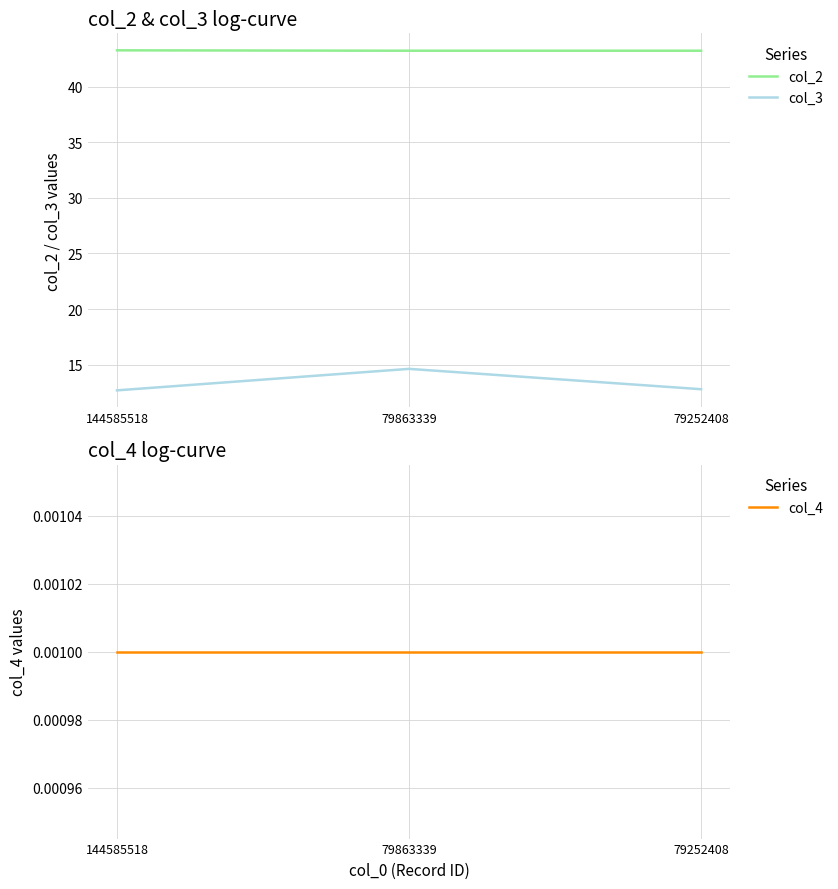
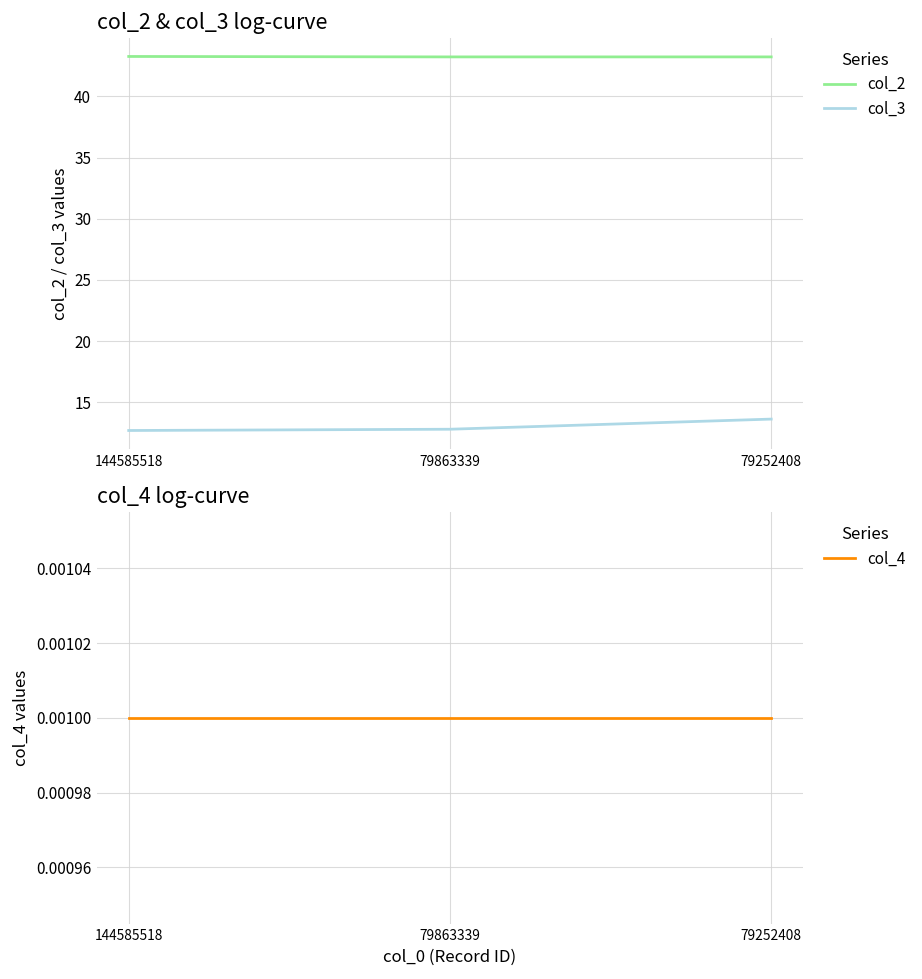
  {
    "col_2 & col_3 log-curve": {
      "col_2": {
        "144585518": 43.3,
        "79863339": 43.2,
        "79252408": 43.2
      },
      "col_3": {
        "144585518": 12.7,
-       "79863339": 14.6,
-       "79252408": 12.8
+       "79863339": 12.8,
+       "79252408": 13.6
      }
    },
    "col_4 log-curve": {
      "144585518": 0.001000,
      "79863339": 0.001000,
      "79252408": 0.001000
    }
  }
